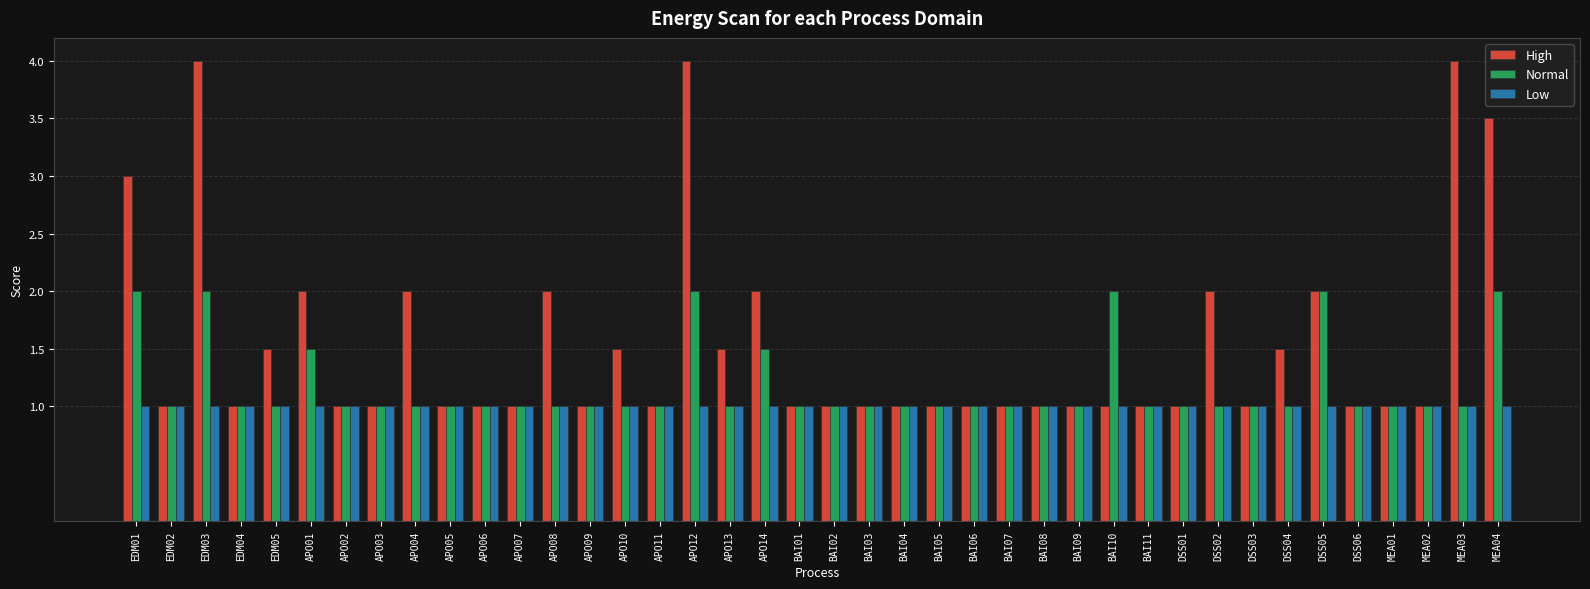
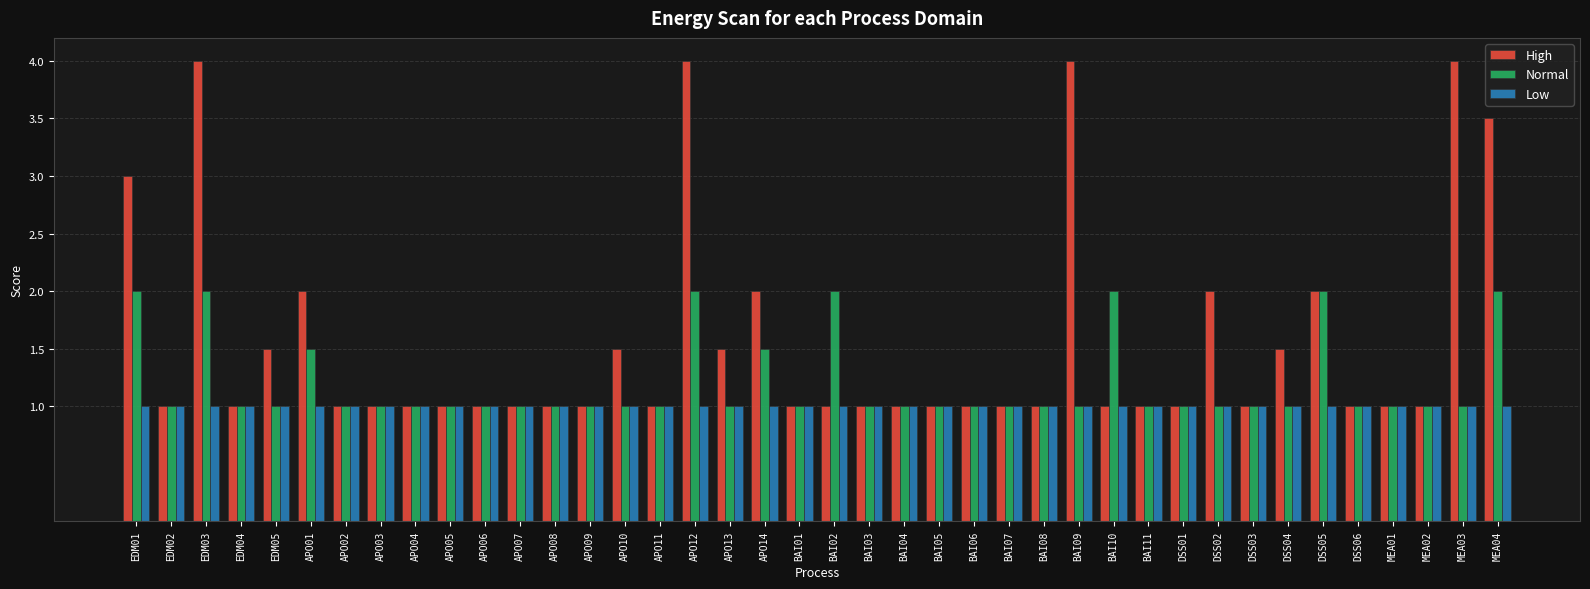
  {
    "High": {
      "EDM01": 3,
      "EDM02": 1,
      "EDM03": 4,
      "EDM04": 1,
      "EDM05": 1.50,
      "APO01": 2,
      "APO02": 1,
      "APO03": 1,
-     "APO04": 2,
+     "APO04": 1,
      "APO05": 1,
      "APO06": 1,
      "APO07": 1,
-     "APO08": 2,
+     "APO08": 1,
      "APO09": 1,
      "APO10": 1.50,
      "APO11": 1,
      "APO12": 4,
      "APO13": 1.50,
      "APO14": 2,
      "BAI01": 1,
      "BAI02": 1,
      "BAI03": 1,
      "BAI04": 1,
      "BAI05": 1,
      "BAI06": 1,
      "BAI07": 1,
      "BAI08": 1,
-     "BAI09": 1,
+     "BAI09": 4,
      "BAI10": 1,
      "BAI11": 1,
      "DSS01": 1,
      "DSS02": 2,
      "DSS03": 1,
      "DSS04": 1.50,
      "DSS05": 2,
      "DSS06": 1,
      "MEA01": 1,
      "MEA02": 1,
      "MEA03": 4,
      "MEA04": 3.50
    },
    "Normal": {
      "EDM01": 2,
      "EDM02": 1,
      "EDM03": 2,
      "EDM04": 1,
      "EDM05": 1,
      "APO01": 1.50,
      "APO02": 1,
      "APO03": 1,
      "APO04": 1,
      "APO05": 1,
      "APO06": 1,
      "APO07": 1,
      "APO08": 1,
      "APO09": 1,
      "APO10": 1,
      "APO11": 1,
      "APO12": 2,
      "APO13": 1,
      "APO14": 1.50,
      "BAI01": 1,
-     "BAI02": 1,
+     "BAI02": 2,
      "BAI03": 1,
      "BAI04": 1,
      "BAI05": 1,
      "BAI06": 1,
      "BAI07": 1,
      "BAI08": 1,
      "BAI09": 1,
      "BAI10": 2,
      "BAI11": 1,
      "DSS01": 1,
      "DSS02": 1,
      "DSS03": 1,
      "DSS04": 1,
      "DSS05": 2,
      "DSS06": 1,
      "MEA01": 1,
      "MEA02": 1,
      "MEA03": 1,
      "MEA04": 2
    },
    "Low": {
      "EDM01": 1,
      "EDM02": 1,
      "EDM03": 1,
      "EDM04": 1,
      "EDM05": 1,
      "APO01": 1,
      "APO02": 1,
      "APO03": 1,
      "APO04": 1,
      "APO05": 1,
      "APO06": 1,
      "APO07": 1,
      "APO08": 1,
      "APO09": 1,
      "APO10": 1,
      "APO11": 1,
      "APO12": 1,
      "APO13": 1,
      "APO14": 1,
      "BAI01": 1,
      "BAI02": 1,
      "BAI03": 1,
      "BAI04": 1,
      "BAI05": 1,
      "BAI06": 1,
      "BAI07": 1,
      "BAI08": 1,
      "BAI09": 1,
      "BAI10": 1,
      "BAI11": 1,
      "DSS01": 1,
      "DSS02": 1,
      "DSS03": 1,
      "DSS04": 1,
      "DSS05": 1,
      "DSS06": 1,
      "MEA01": 1,
      "MEA02": 1,
      "MEA03": 1,
      "MEA04": 1
    }
  }
